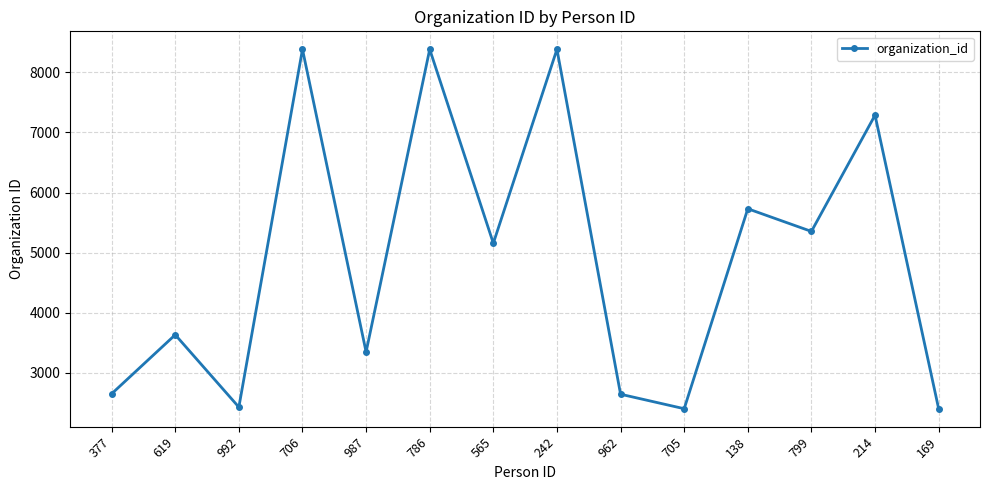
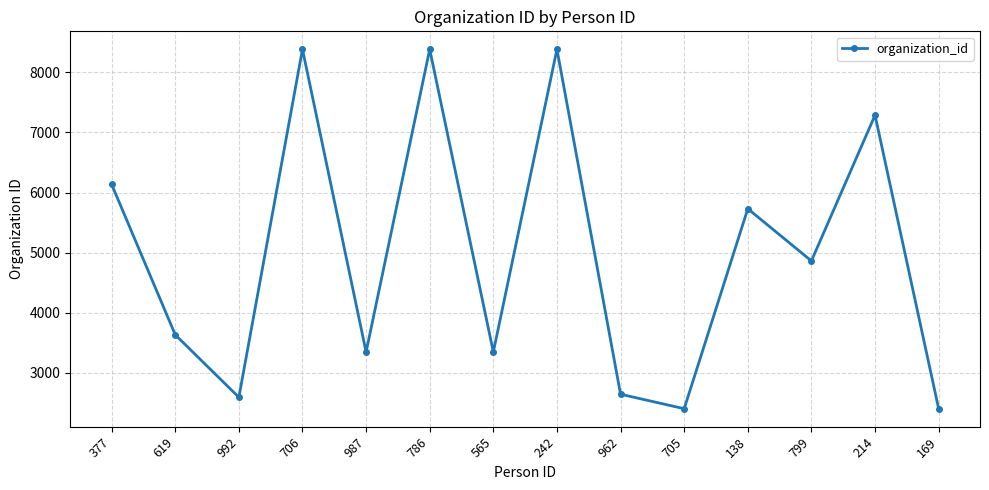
  {
-   "377": 2700,
+   "377": 6100,
    "619": 3600,
-   "992": 2400,
+   "992": 2600,
    "706": 8400,
    "987": 3300,
    "786": 8400,
-   "565": 5200,
+   "565": 3300,
    "242": 8400,
    "962": 2600,
    "705": 2400,
    "138": 5700,
-   "799": 5400,
+   "799": 4900,
    "214": 7300,
    "169": 2400
  }
